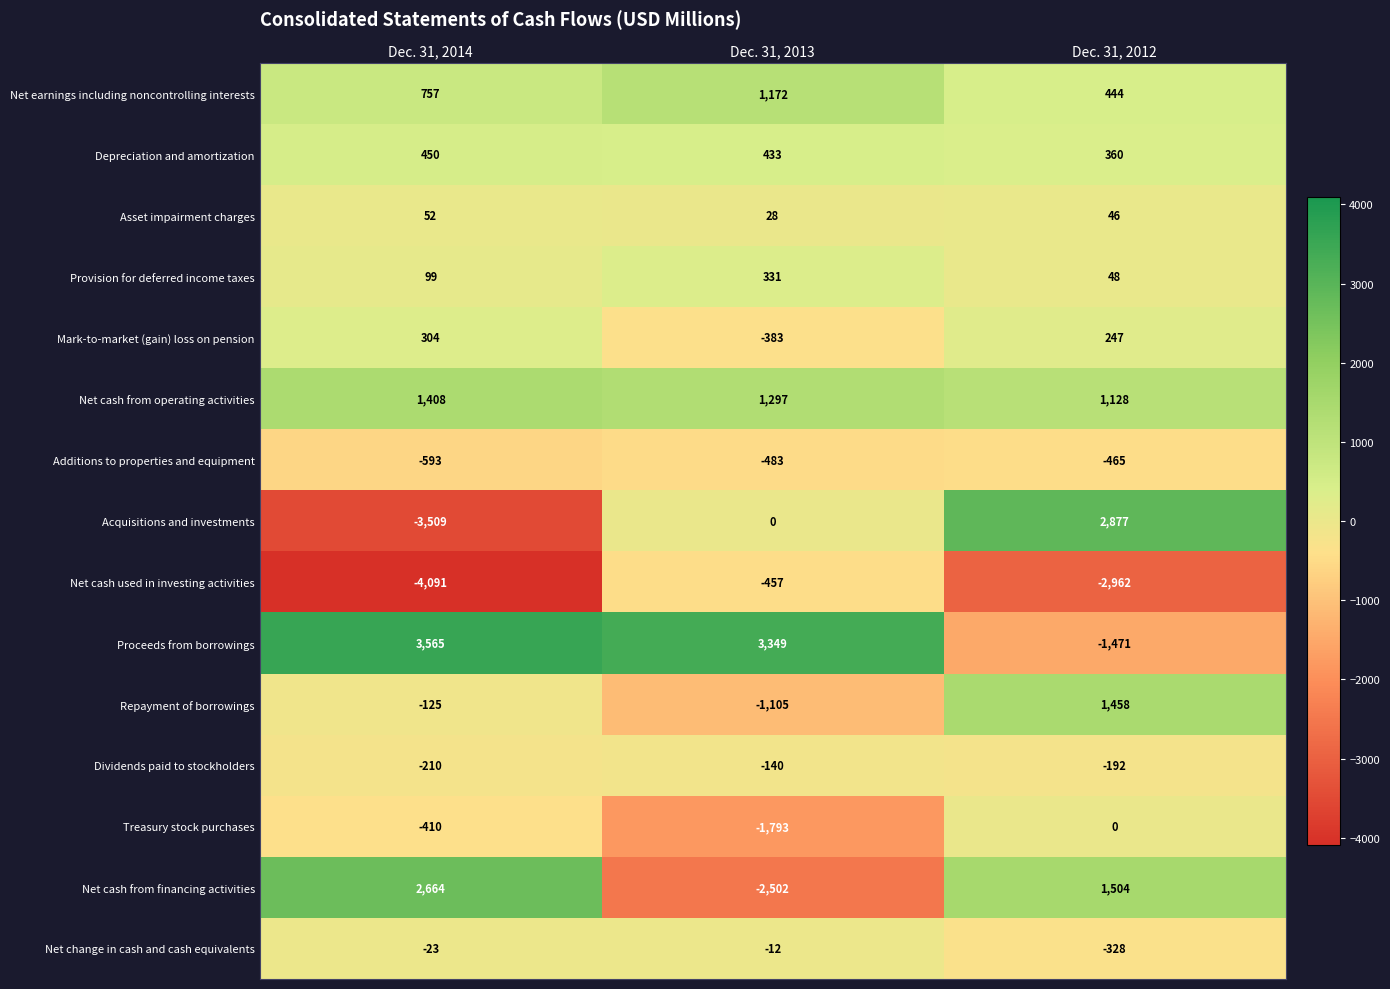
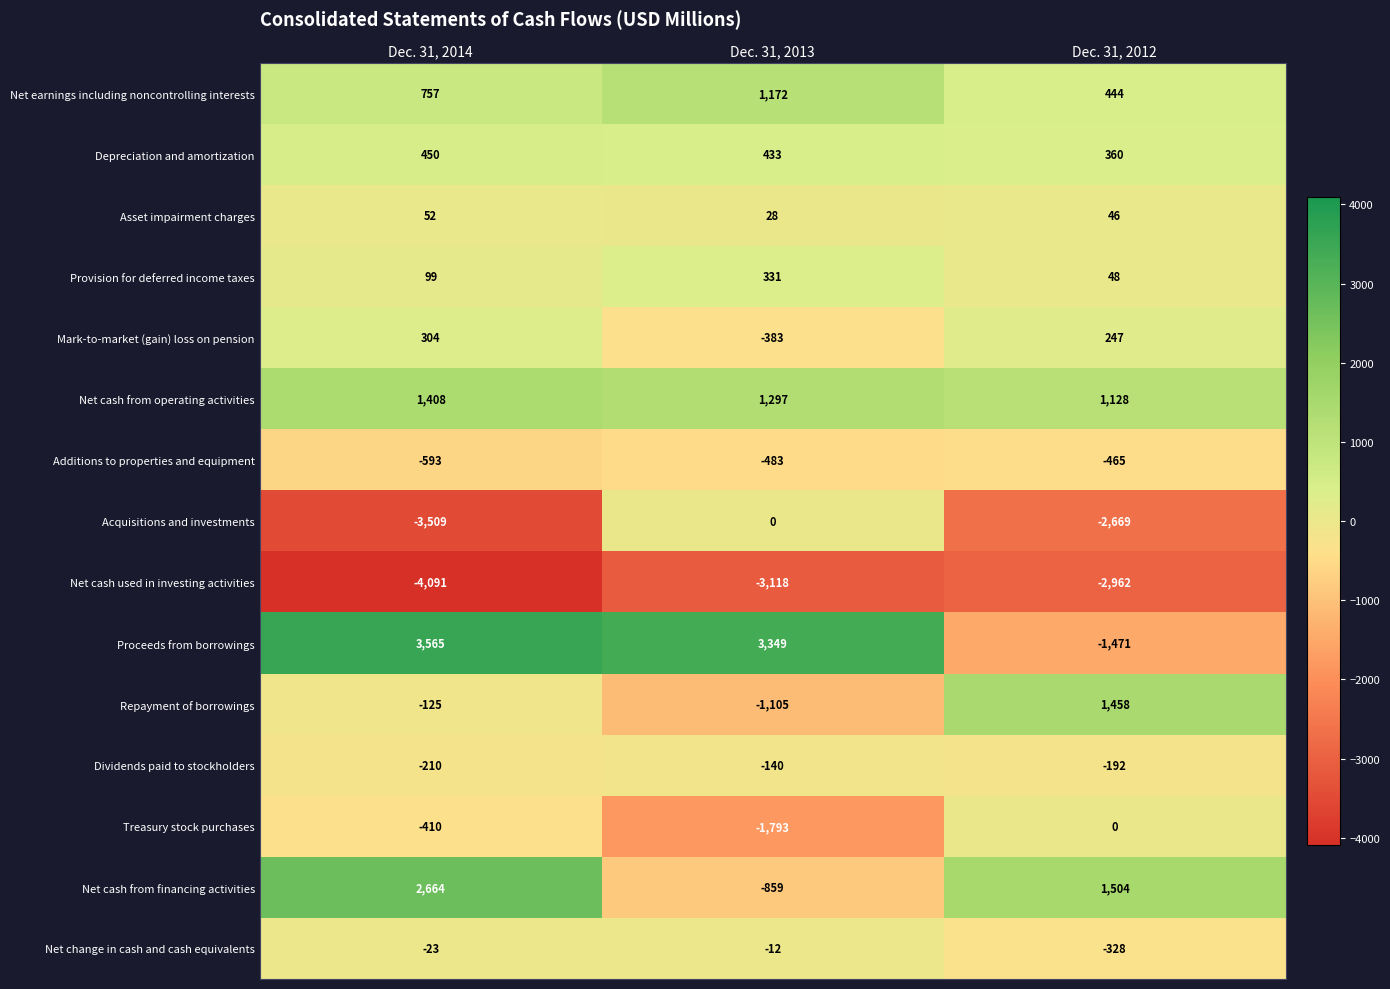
  {
    "Net earnings including noncontrolling interests": {
      "Dec. 31, 2014": "757",
      "Dec. 31, 2013": "1,172",
      "Dec. 31, 2012": "444"
    },
    "Depreciation and amortization": {
      "Dec. 31, 2014": "450",
      "Dec. 31, 2013": "433",
      "Dec. 31, 2012": "360"
    },
    "Asset impairment charges": {
      "Dec. 31, 2014": "52",
      "Dec. 31, 2013": "28",
      "Dec. 31, 2012": "46"
    },
    "Provision for deferred income taxes": {
      "Dec. 31, 2014": "99",
      "Dec. 31, 2013": "331",
      "Dec. 31, 2012": "48"
    },
    "Mark-to-market (gain) loss on pension": {
      "Dec. 31, 2014": "304",
      "Dec. 31, 2013": "-383",
      "Dec. 31, 2012": "247"
    },
    "Net cash from operating activities": {
      "Dec. 31, 2014": "1,408",
      "Dec. 31, 2013": "1,297",
      "Dec. 31, 2012": "1,128"
    },
    "Additions to properties and equipment": {
      "Dec. 31, 2014": "-593",
      "Dec. 31, 2013": "-483",
      "Dec. 31, 2012": "-465"
    },
    "Acquisitions and investments": {
      "Dec. 31, 2014": "-3,509",
      "Dec. 31, 2013": "0",
-     "Dec. 31, 2012": "2,877"
+     "Dec. 31, 2012": "-2,669"
    },
    "Net cash used in investing activities": {
      "Dec. 31, 2014": "-4,091",
-     "Dec. 31, 2013": "-457",
+     "Dec. 31, 2013": "-3,118",
      "Dec. 31, 2012": "-2,962"
    },
    "Proceeds from borrowings": {
      "Dec. 31, 2014": "3,565",
      "Dec. 31, 2013": "3,349",
      "Dec. 31, 2012": "-1,471"
    },
    "Repayment of borrowings": {
      "Dec. 31, 2014": "-125",
      "Dec. 31, 2013": "-1,105",
      "Dec. 31, 2012": "1,458"
    },
    "Dividends paid to stockholders": {
      "Dec. 31, 2014": "-210",
      "Dec. 31, 2013": "-140",
      "Dec. 31, 2012": "-192"
    },
    "Treasury stock purchases": {
      "Dec. 31, 2014": "-410",
      "Dec. 31, 2013": "-1,793",
      "Dec. 31, 2012": "0"
    },
    "Net cash from financing activities": {
      "Dec. 31, 2014": "2,664",
-     "Dec. 31, 2013": "-2,502",
+     "Dec. 31, 2013": "-859",
      "Dec. 31, 2012": "1,504"
    },
    "Net change in cash and cash equivalents": {
      "Dec. 31, 2014": "-23",
      "Dec. 31, 2013": "-12",
      "Dec. 31, 2012": "-328"
    }
  }
